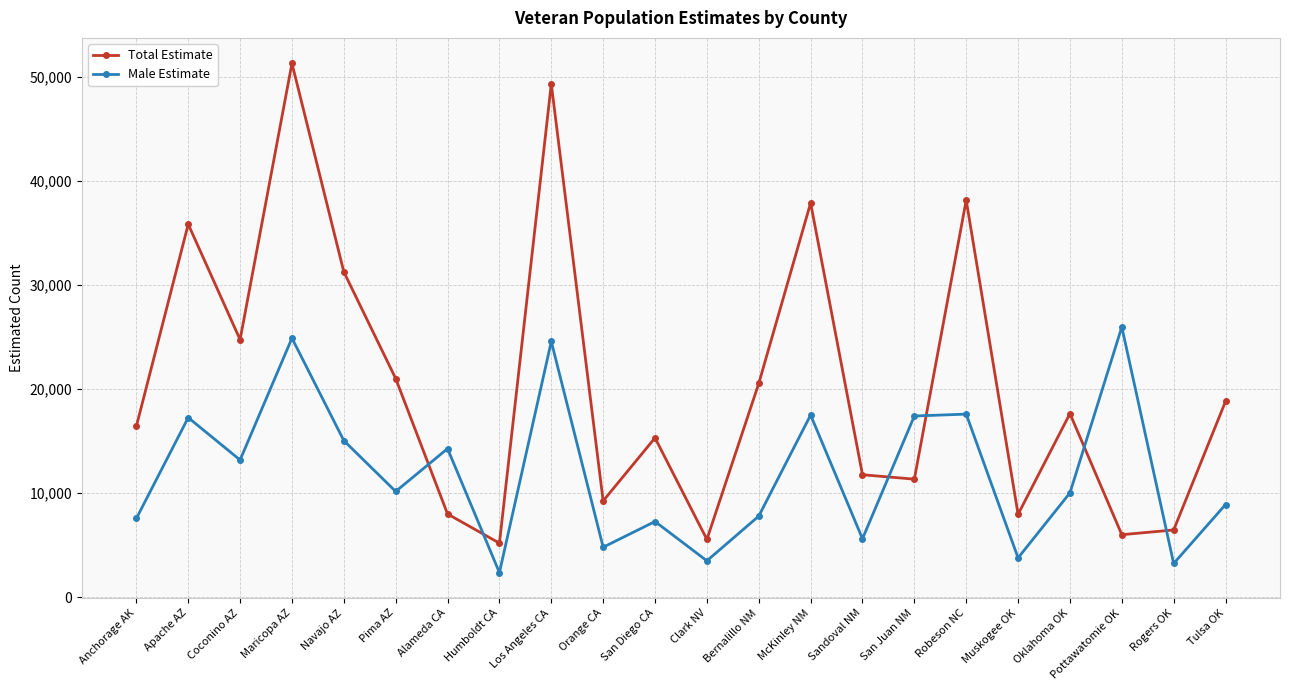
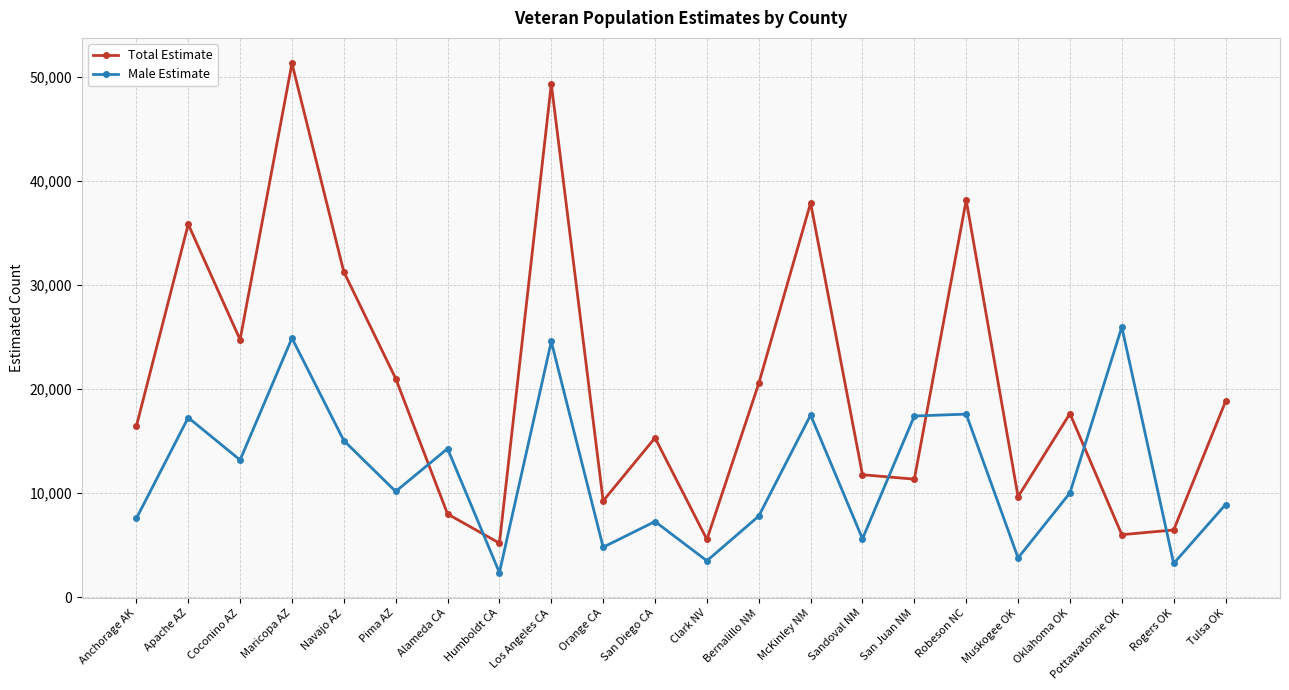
  {
    "Total Estimate": {
      "Anchorage AK": "16,400",
      "Apache AZ": "35,800",
      "Coconino AZ": "24,700",
      "Maricopa AZ": "51,300",
      "Navajo AZ": "31,300",
      "Pima AZ": "21,000",
      "Alameda CA": "8,000",
      "Humboldt CA": "5,200",
      "Los Angeles CA": "49,300",
      "Orange CA": "9,300",
      "San Diego CA": "15,300",
      "Clark NV": "5,600",
      "Bernalillo NM": "20,500",
      "McKinley NM": "37,900",
      "Sandoval NM": "11,800",
      "San Juan NM": "11,300",
      "Robeson NC": "38,100",
-     "Muskogee OK": "8,000",
+     "Muskogee OK": "9,700",
      "Oklahoma OK": "17,600",
      "Pottawatomie OK": "6,000",
      "Rogers OK": "6,500",
      "Tulsa OK": "18,800"
    },
    "Male Estimate": {
      "Anchorage AK": "7,600",
      "Apache AZ": "17,300",
      "Coconino AZ": "13,200",
      "Maricopa AZ": "24,900",
      "Navajo AZ": "15,100",
      "Pima AZ": "10,200",
      "Alameda CA": "14,300",
      "Humboldt CA": "2,400",
      "Los Angeles CA": "24,600",
      "Orange CA": "4,800",
      "San Diego CA": "7,300",
      "Clark NV": "3,500",
      "Bernalillo NM": "7,800",
      "McKinley NM": "17,500",
      "Sandoval NM": "5,600",
      "San Juan NM": "17,400",
      "Robeson NC": "17,600",
      "Muskogee OK": "3,800",
      "Oklahoma OK": "10,000",
      "Pottawatomie OK": "26,000",
      "Rogers OK": "3,300",
      "Tulsa OK": "8,900"
    }
  }
